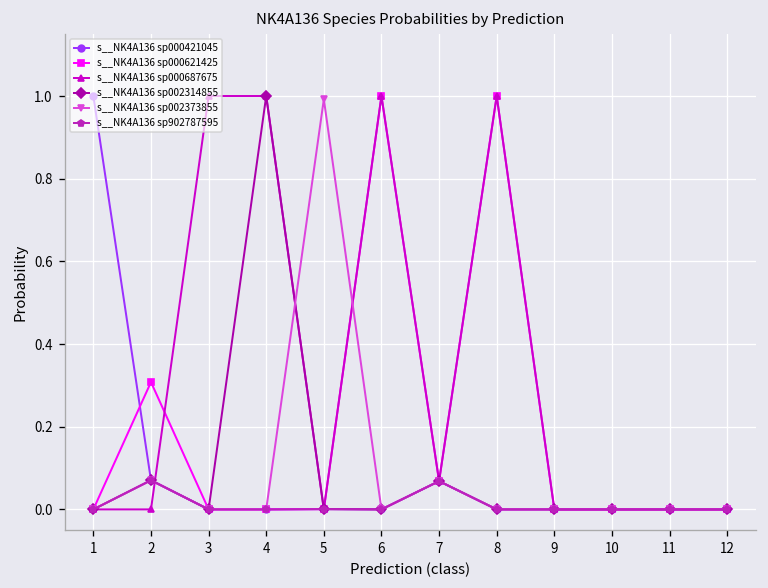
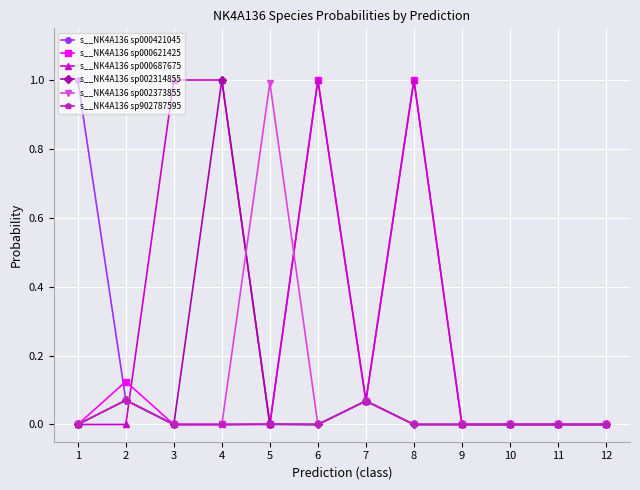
  {
    "s__NK4A136 sp000621425": {
-     "2": 0.31
+     "2": 0.12
    }
  }
